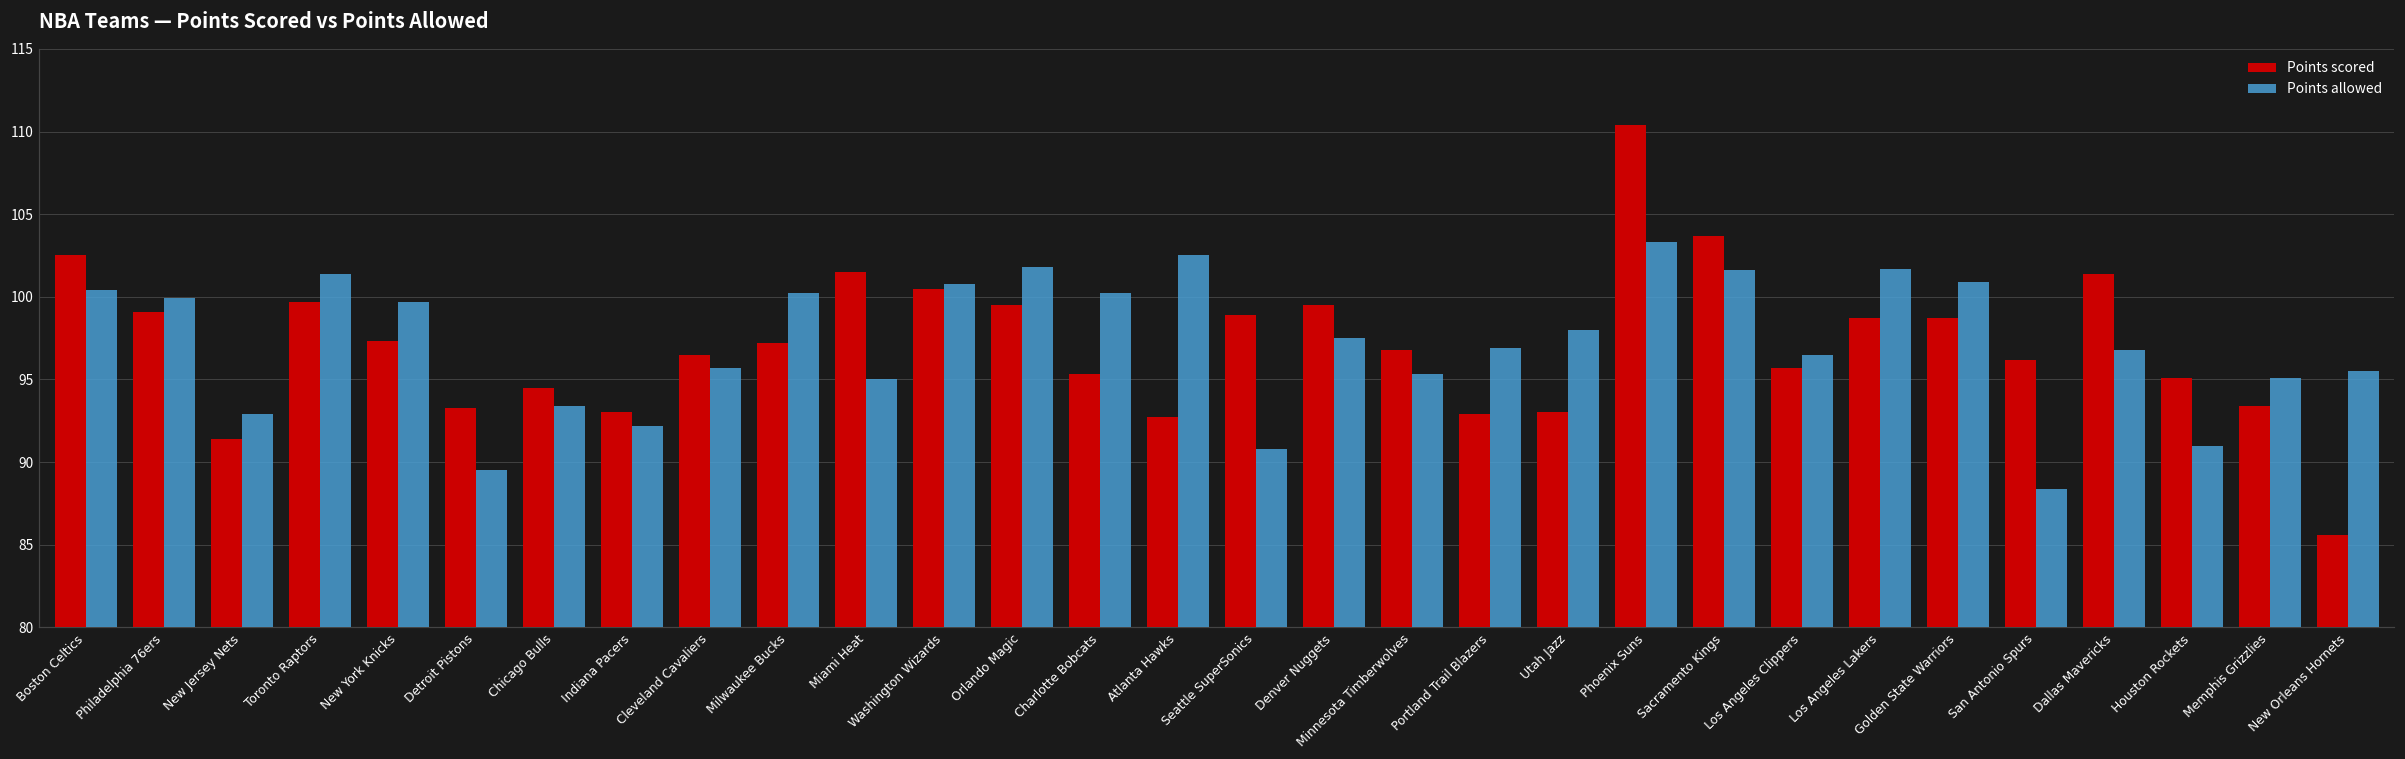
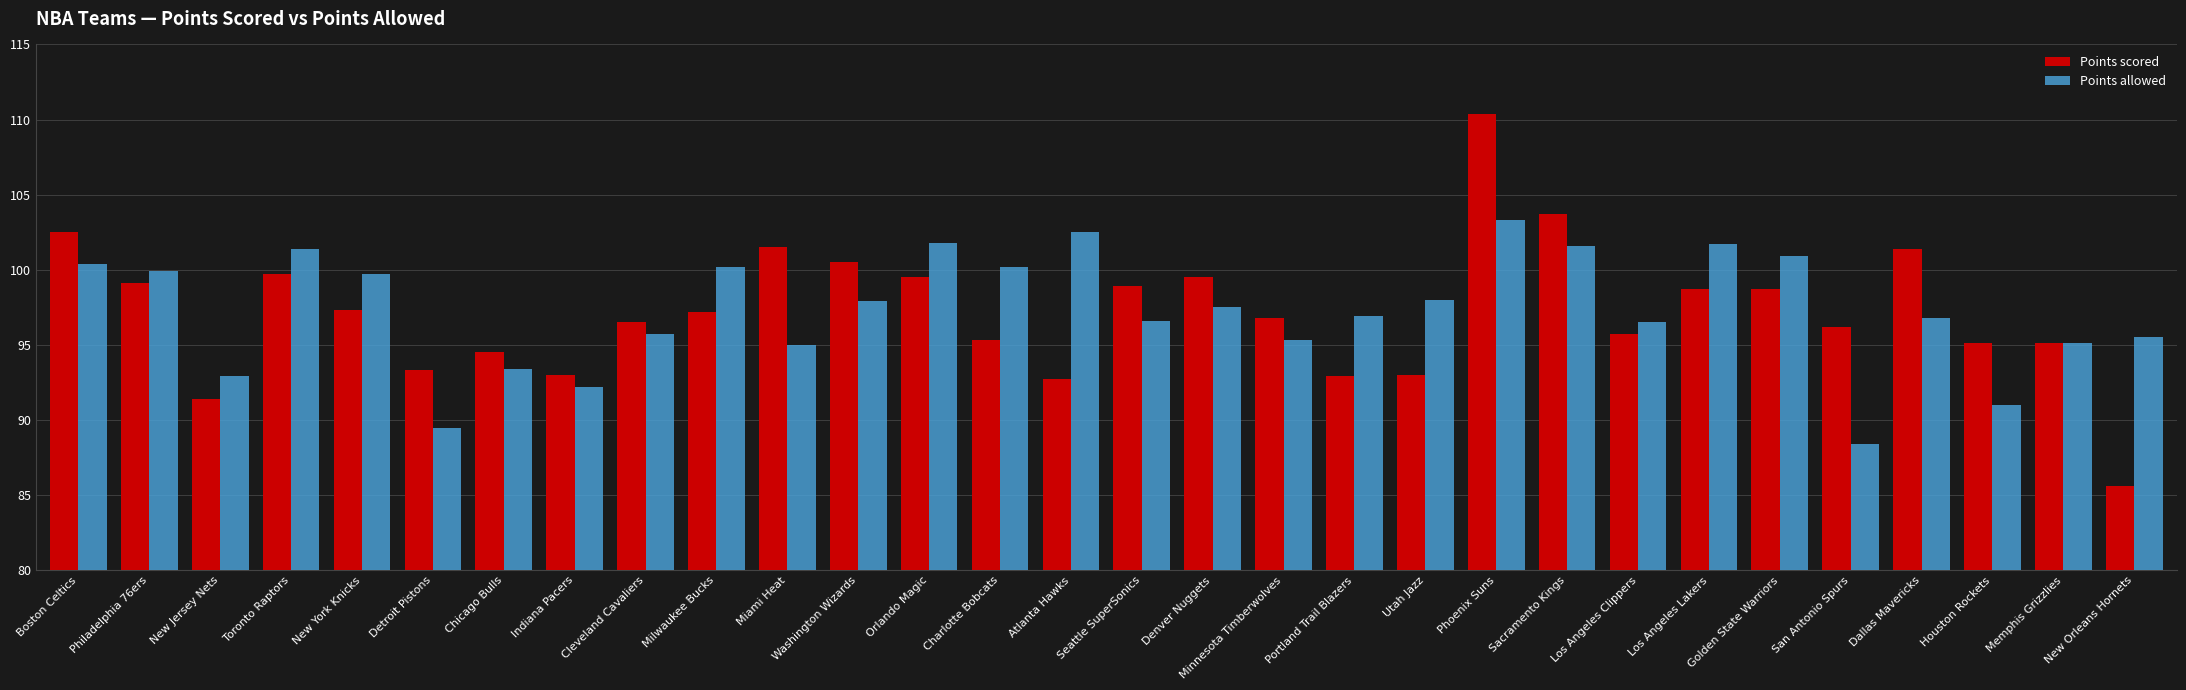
  {
    "Points scored": {
      "Boston Celtics": 102.5,
      "Philadelphia 76ers": 99.1,
      "New Jersey Nets": 91.4,
      "Toronto Raptors": 99.7,
      "New York Knicks": 97.3,
      "Detroit Pistons": 93.3,
      "Chicago Bulls": 94.5,
      "Indiana Pacers": 93.0,
      "Cleveland Cavaliers": 96.5,
      "Milwaukee Bucks": 97.2,
      "Miami Heat": 101.5,
      "Washington Wizards": 100.5,
      "Orlando Magic": 99.5,
      "Charlotte Bobcats": 95.3,
      "Atlanta Hawks": 92.7,
      "Seattle SuperSonics": 98.9,
      "Denver Nuggets": 99.5,
      "Minnesota Timberwolves": 96.8,
      "Portland Trail Blazers": 92.9,
      "Utah Jazz": 93.0,
      "Phoenix Suns": 110.4,
      "Sacramento Kings": 103.7,
      "Los Angeles Clippers": 95.7,
      "Los Angeles Lakers": 98.7,
      "Golden State Warriors": 98.7,
      "San Antonio Spurs": 96.2,
      "Dallas Mavericks": 101.4,
      "Houston Rockets": 95.1,
-     "Memphis Grizzlies": 93.4,
+     "Memphis Grizzlies": 95.1,
      "New Orleans Hornets": 85.6
    },
    "Points allowed": {
      "Boston Celtics": 100.4,
      "Philadelphia 76ers": 99.9,
      "New Jersey Nets": 92.9,
      "Toronto Raptors": 101.4,
      "New York Knicks": 99.7,
      "Detroit Pistons": 89.5,
      "Chicago Bulls": 93.4,
      "Indiana Pacers": 92.2,
      "Cleveland Cavaliers": 95.7,
      "Milwaukee Bucks": 100.2,
      "Miami Heat": 95.0,
-     "Washington Wizards": 100.8,
+     "Washington Wizards": 97.9,
      "Orlando Magic": 101.8,
      "Charlotte Bobcats": 100.2,
      "Atlanta Hawks": 102.5,
-     "Seattle SuperSonics": 90.8,
+     "Seattle SuperSonics": 96.6,
      "Denver Nuggets": 97.5,
      "Minnesota Timberwolves": 95.3,
      "Portland Trail Blazers": 96.9,
      "Utah Jazz": 98.0,
      "Phoenix Suns": 103.3,
      "Sacramento Kings": 101.6,
      "Los Angeles Clippers": 96.5,
      "Los Angeles Lakers": 101.7,
      "Golden State Warriors": 100.9,
      "San Antonio Spurs": 88.4,
      "Dallas Mavericks": 96.8,
      "Houston Rockets": 91.0,
      "Memphis Grizzlies": 95.1,
      "New Orleans Hornets": 95.5
    }
  }
